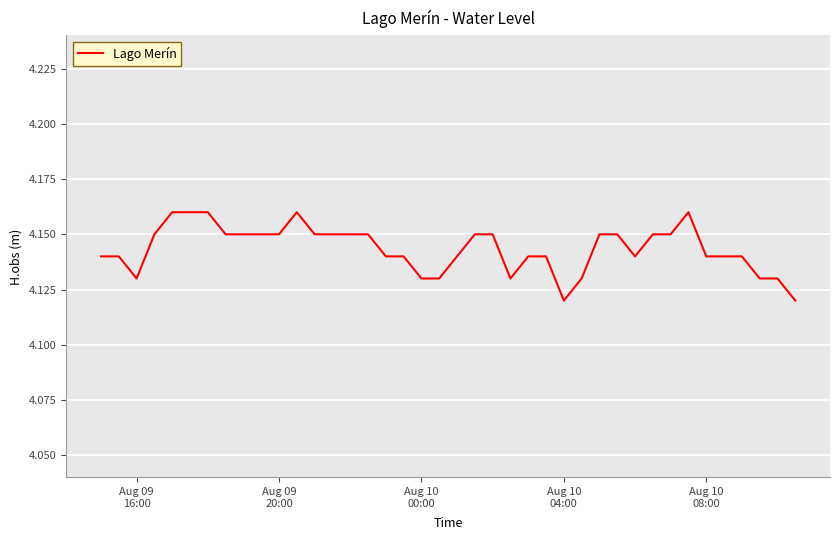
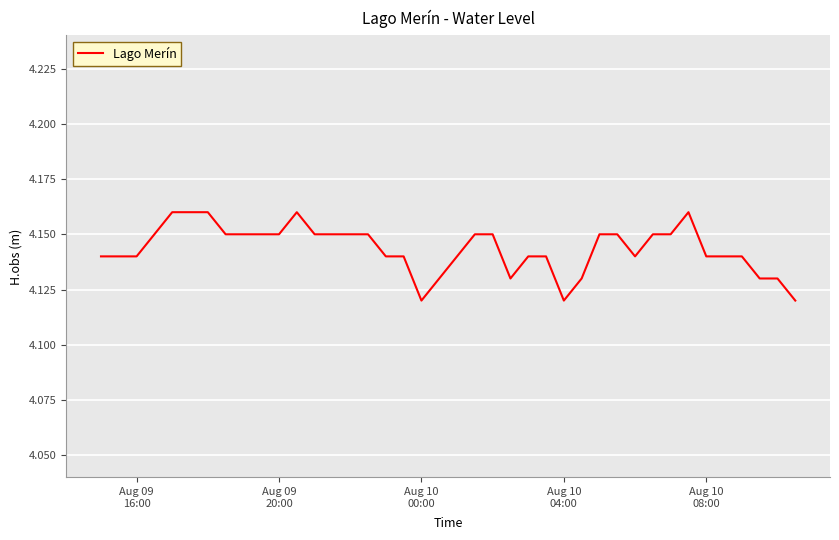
  {
-   "Aug 09 16:00": 4.13,
+   "Aug 09 16:00": 4.14,
    "Aug 09 20:00": 4.15,
-   "Aug 10 00:00": 4.13,
+   "Aug 10 00:00": 4.12,
    "Aug 10 04:00": 4.12,
    "Aug 10 08:00": 4.14
  }
